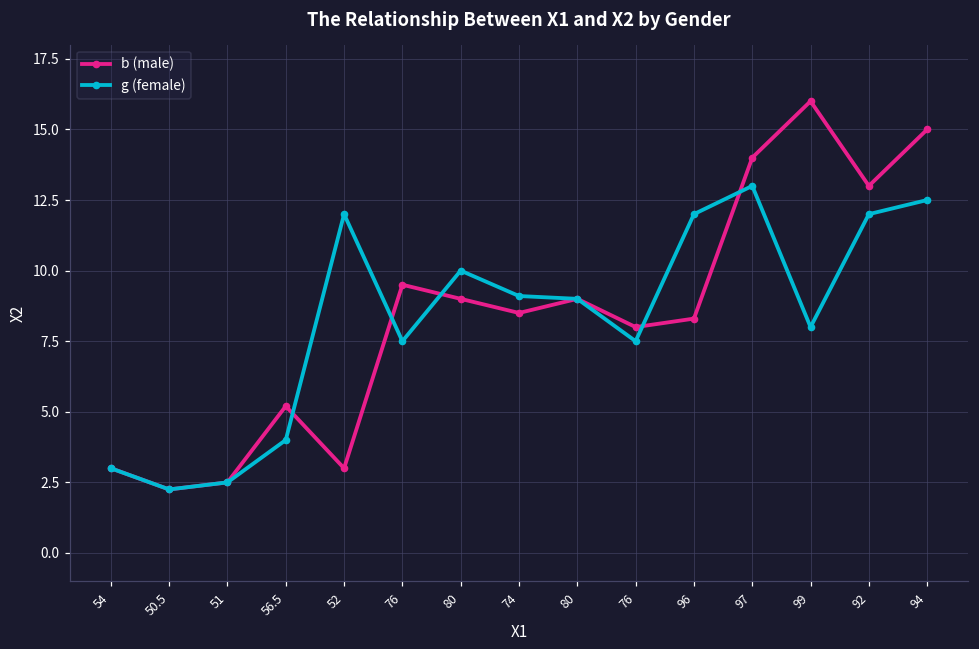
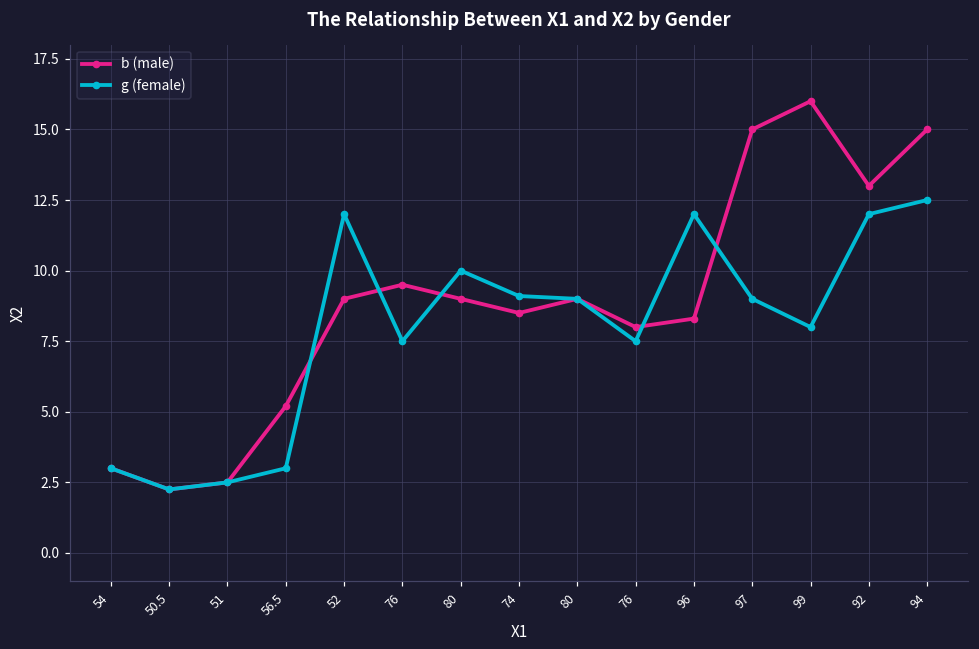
  {
    "b (male)": {
      "56.5": 5.2,
-     "52": 3,
+     "52": 9,
      "74": 8.5,
      "96": 8.3,
-     "97": 14,
+     "97": 15,
      "99": 16,
      "92": 13,
      "94": 15
    },
    "g (female)": {
-     "56.5": 4,
+     "56.5": 3,
      "52": 12,
      "74": 9.1,
      "96": 12,
-     "97": 13,
+     "97": 9,
      "99": 8,
      "92": 12,
      "94": 12.5
    }
  }
